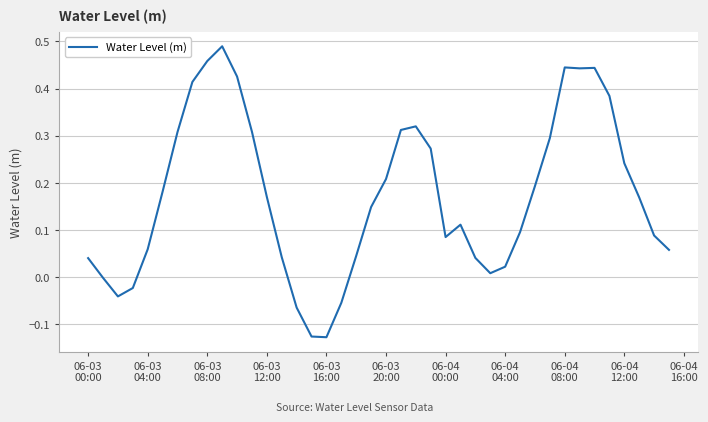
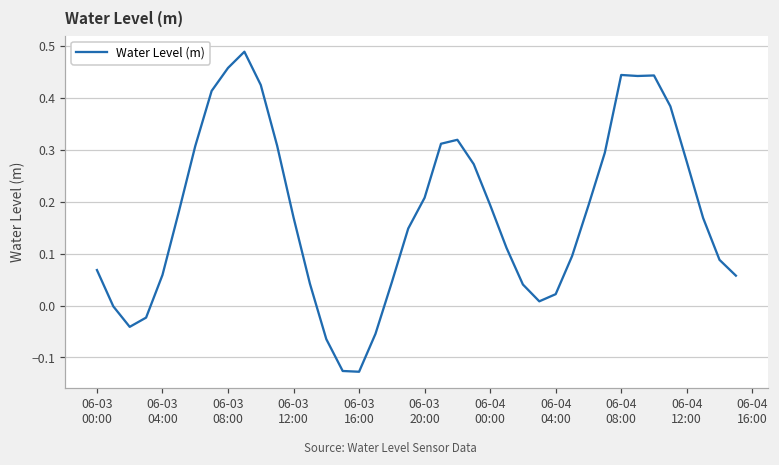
  {
-   "06-03 00:00": 0.04,
+   "06-03 00:00": 0.07,
    "06-03 04:00": 0.06,
    "06-03 08:00": 0.46,
    "06-03 12:00": 0.17,
    "06-03 16:00": -0.13,
    "06-03 20:00": 0.21,
-   "06-04 00:00": 0.08,
+   "06-04 00:00": 0.19,
    "06-04 04:00": 0.02,
    "06-04 08:00": 0.44,
-   "06-04 12:00": 0.24
+   "06-04 12:00": 0.28
  }
